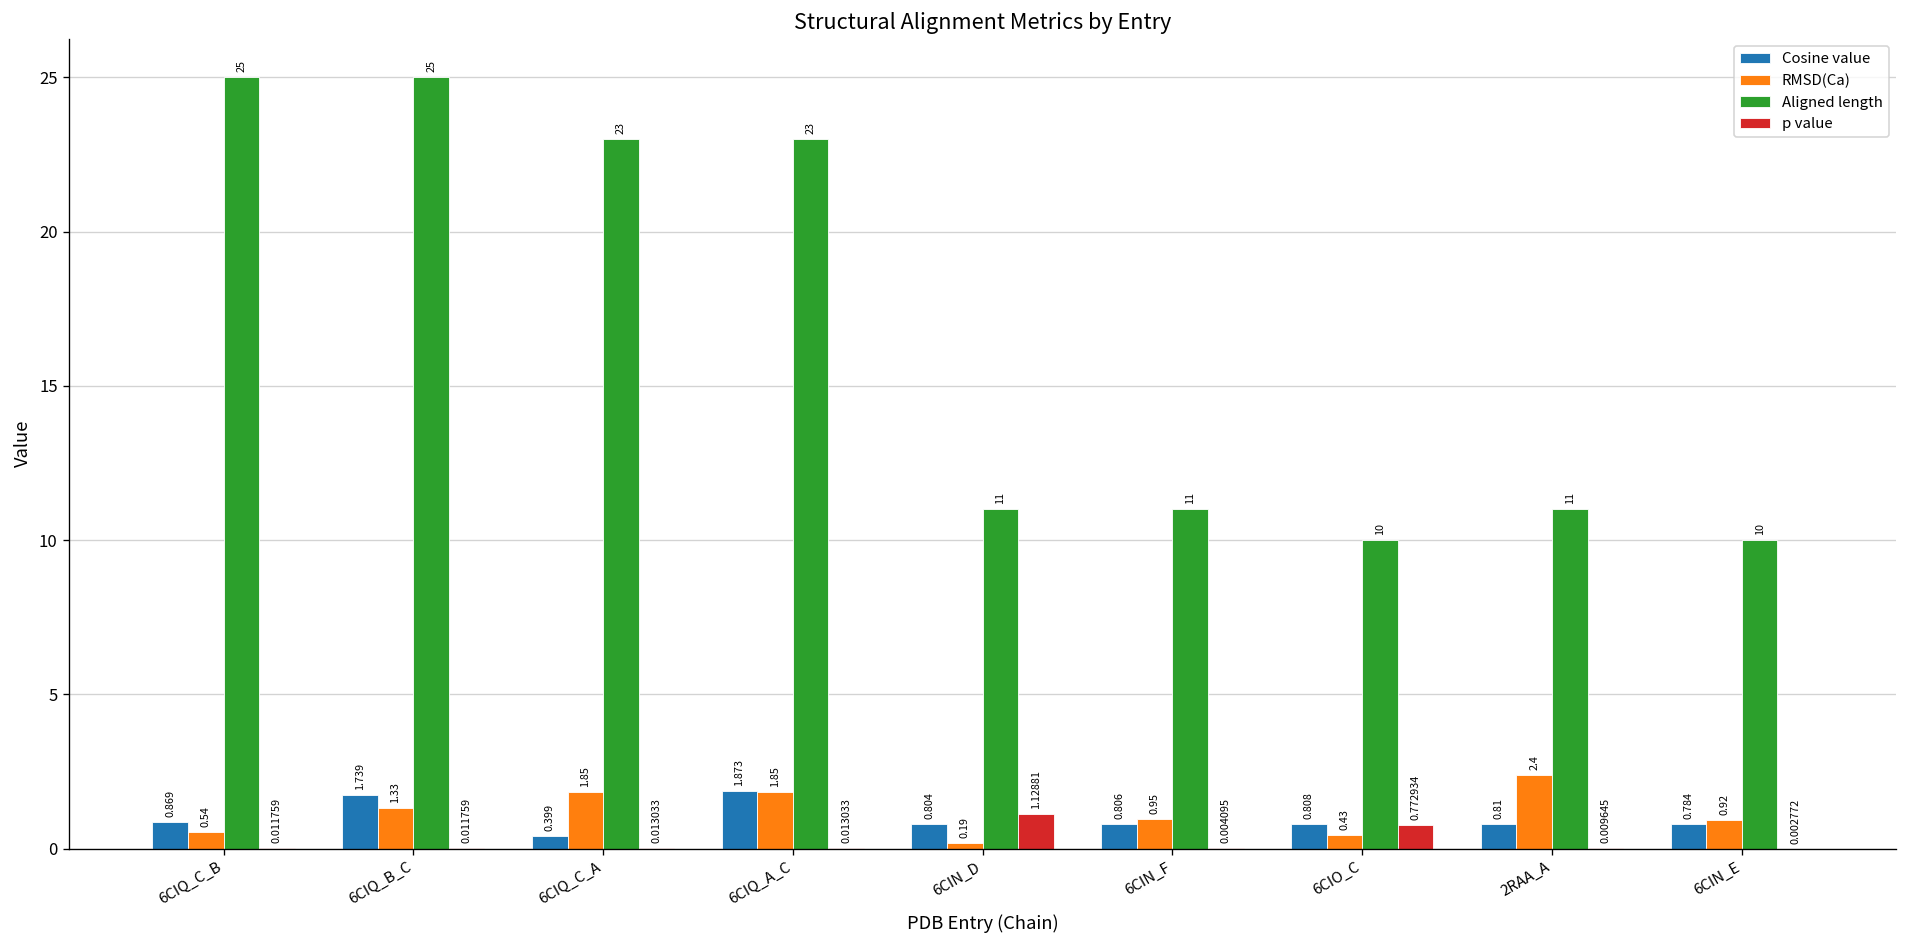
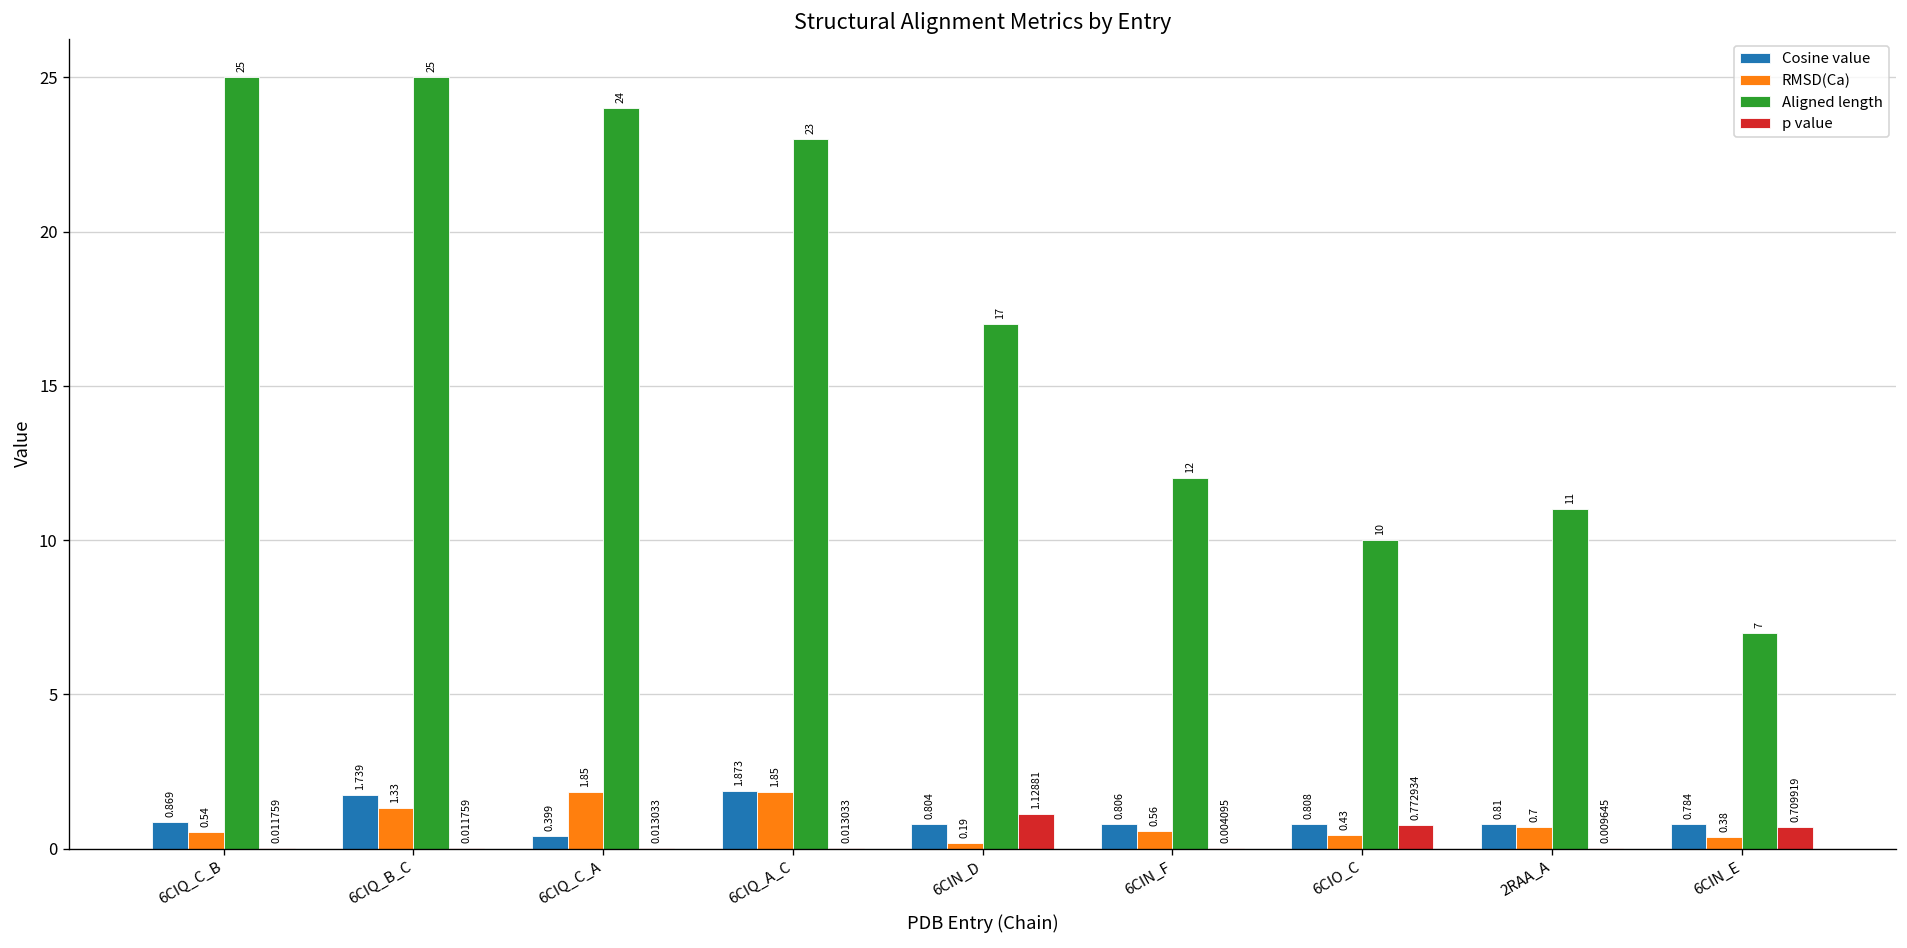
  {
    "Cosine value": {
      "6CIQ_C_B": 0.869,
      "6CIQ_B_C": 1.739,
      "6CIQ_C_A": 0.399,
      "6CIQ_A_C": 1.873,
      "6CIN_D": 0.804,
      "6CIN_F": 0.806,
      "6CIO_C": 0.808,
      "2RAA_A": 0.81,
      "6CIN_E": 0.784
    },
    "RMSD(Ca)": {
      "6CIQ_C_B": 0.54,
      "6CIQ_B_C": 1.33,
      "6CIQ_C_A": 1.85,
      "6CIQ_A_C": 1.85,
      "6CIN_D": 0.19,
-     "6CIN_F": 0.95,
+     "6CIN_F": 0.56,
      "6CIO_C": 0.43,
-     "2RAA_A": 2.4,
-     "6CIN_E": 0.92
+     "2RAA_A": 0.7,
+     "6CIN_E": 0.38
    },
    "Aligned length": {
      "6CIQ_C_B": 25,
      "6CIQ_B_C": 25,
-     "6CIQ_C_A": 23,
+     "6CIQ_C_A": 24,
      "6CIQ_A_C": 23,
-     "6CIN_D": 11,
-     "6CIN_F": 11,
+     "6CIN_D": 17,
+     "6CIN_F": 12,
      "6CIO_C": 10,
      "2RAA_A": 11,
-     "6CIN_E": 10
+     "6CIN_E": 7
    },
    "p value": {
      "6CIQ_C_B": 0.011759,
      "6CIQ_B_C": 0.011759,
      "6CIQ_C_A": 0.013033,
      "6CIQ_A_C": 0.013033,
      "6CIN_D": 1.12881,
      "6CIN_F": 0.004095,
      "6CIO_C": 0.772934,
      "2RAA_A": 0.009645,
-     "6CIN_E": 0.002772
+     "6CIN_E": 0.709919
    }
  }
